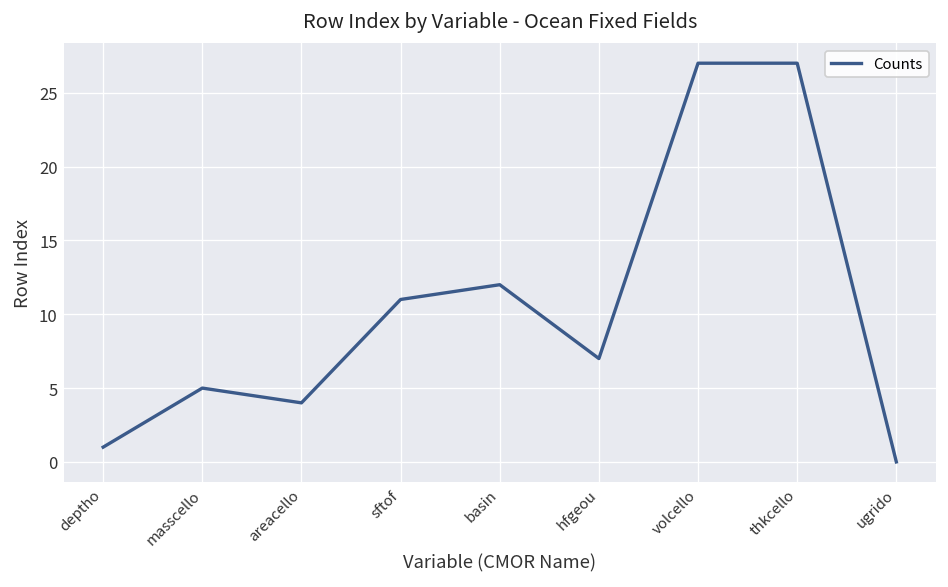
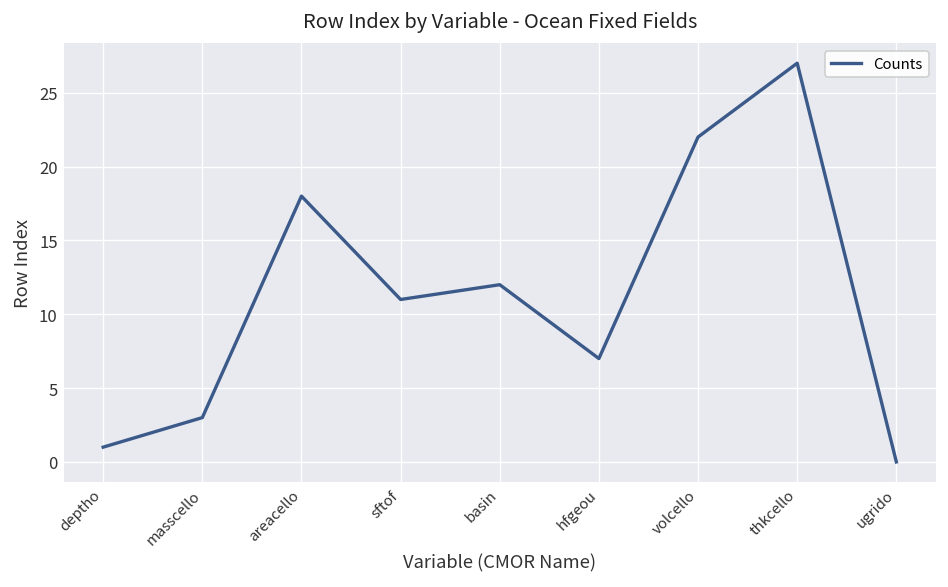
  {
    "deptho": 1,
-   "masscello": 5,
-   "areacello": 4,
+   "masscello": 3,
+   "areacello": 18,
    "sftof": 11,
    "basin": 12,
    "hfgeou": 7,
-   "volcello": 27,
+   "volcello": 22,
    "thkcello": 27,
    "ugrido": 0
  }
